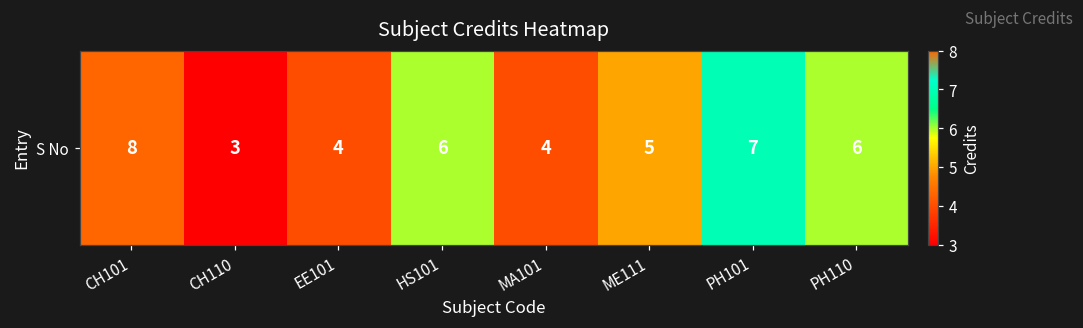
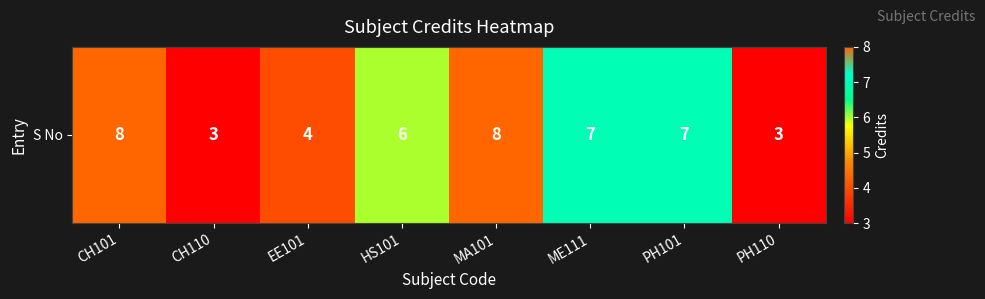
  {
    "S No": {
      "CH101": 8,
      "CH110": 3,
      "EE101": 4,
      "HS101": 6,
-     "MA101": 4,
-     "ME111": 5,
+     "MA101": 8,
+     "ME111": 7,
      "PH101": 7,
-     "PH110": 6
+     "PH110": 3
    }
  }
